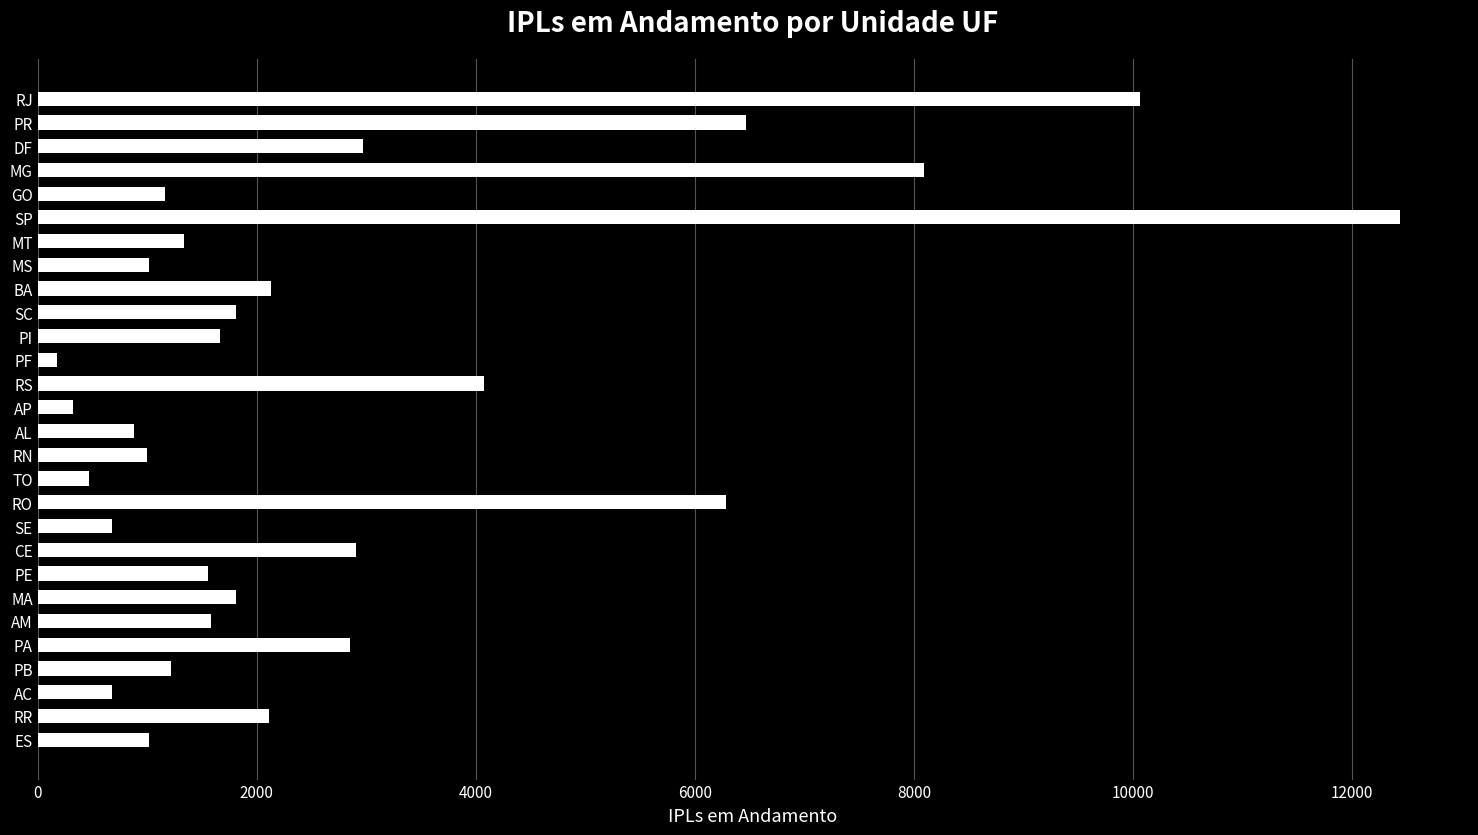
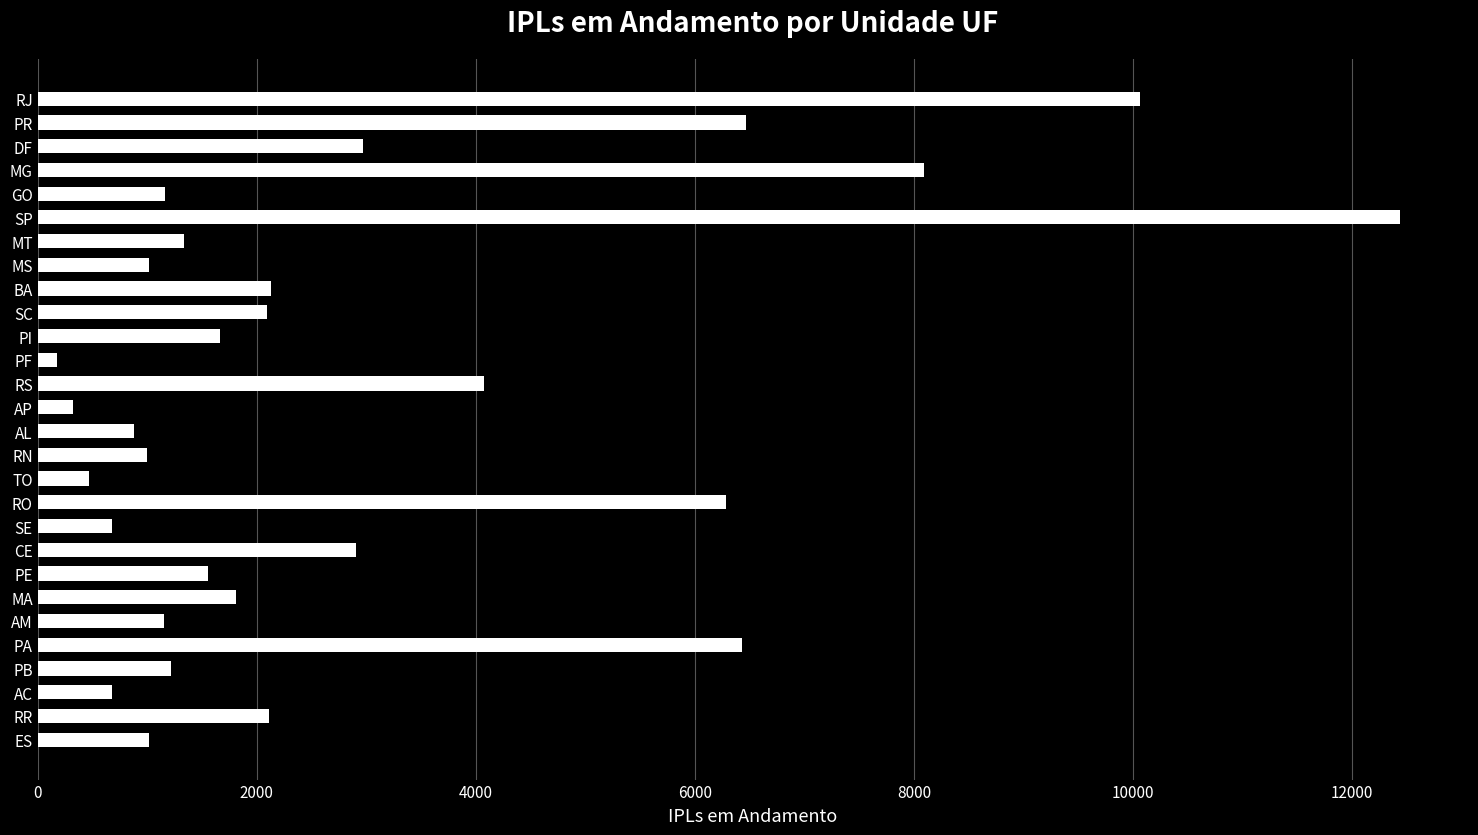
  {
    "RJ": 10060,
    "PR": 6470,
    "DF": 2970,
    "MG": 8090,
    "GO": 1170,
    "SP": 12440,
    "MT": 1330,
    "MS": 1020,
    "BA": 2130,
-   "SC": 1810,
+   "SC": 2100,
    "PI": 1660,
    "PF": 180,
    "RS": 4070,
    "AP": 320,
    "AL": 880,
    "RN": 1000,
    "TO": 470,
    "RO": 6280,
    "SE": 670,
    "CE": 2910,
    "PE": 1560,
    "MA": 1810,
-   "AM": 1580,
-   "PA": 2850,
+   "AM": 1150,
+   "PA": 6430,
    "PB": 1220,
    "AC": 670,
    "RR": 2110,
    "ES": 1020
  }
